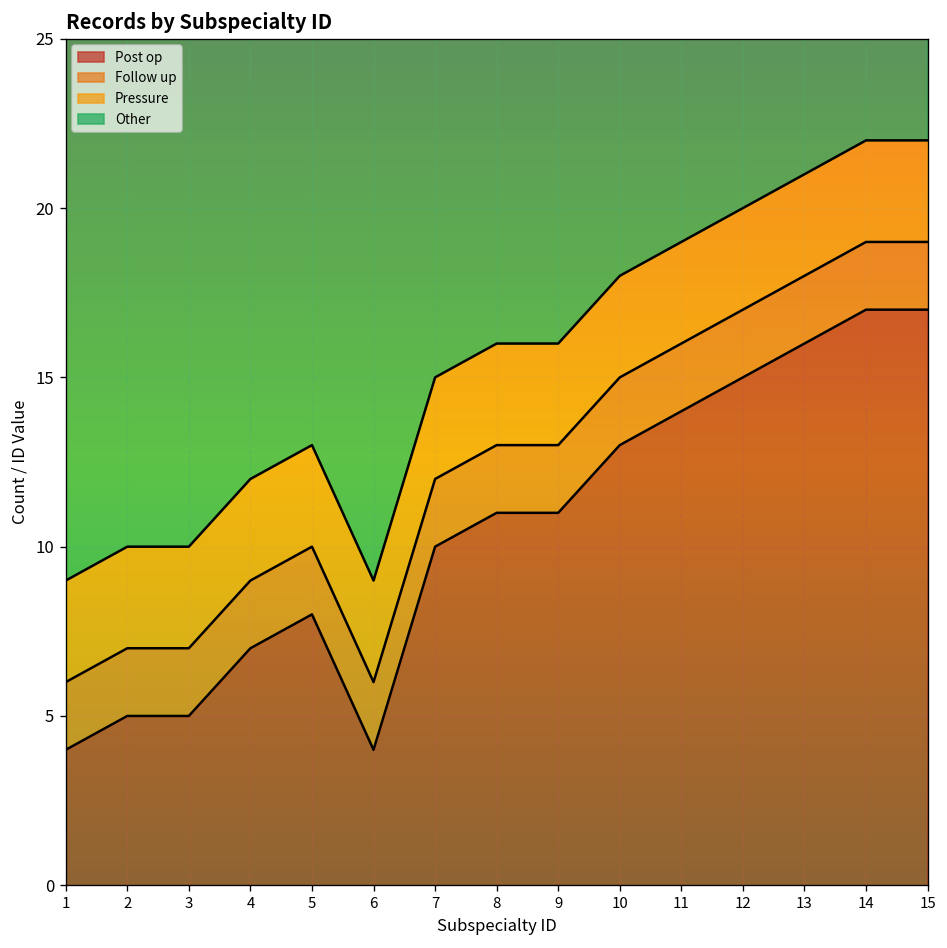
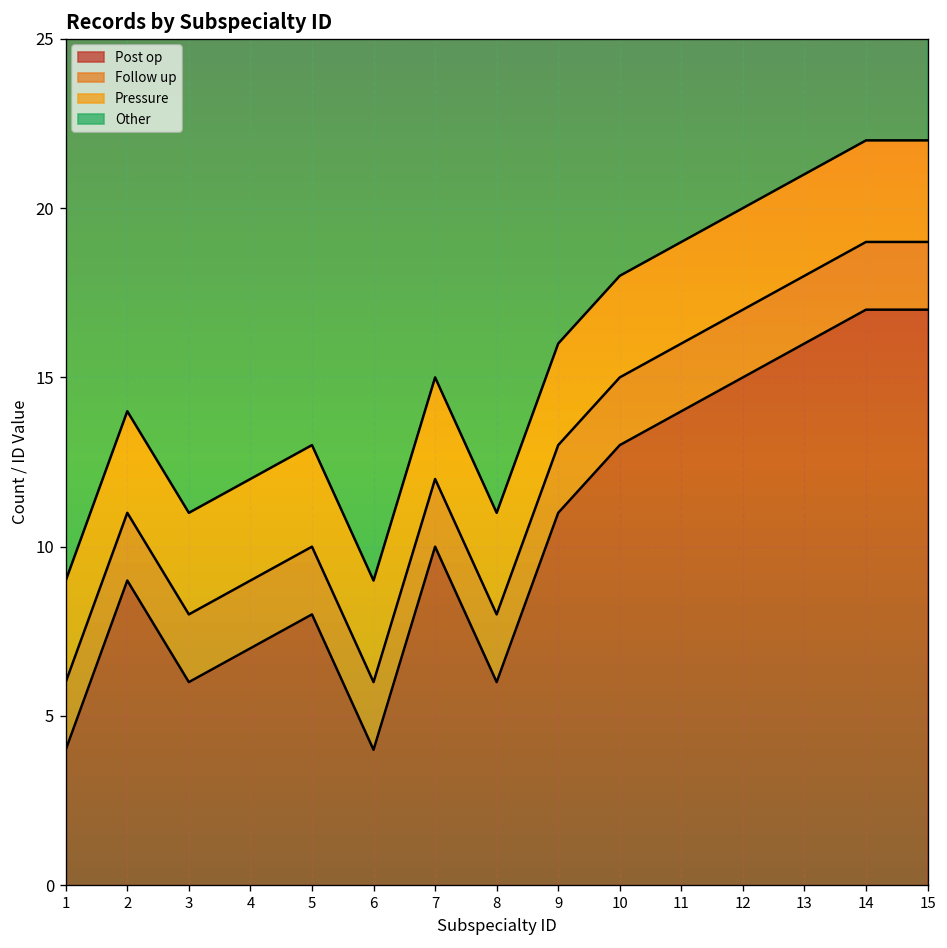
  {
    "Post op": {
      "1": 4,
-     "2": 5,
-     "3": 5,
+     "2": 9,
+     "3": 6,
      "4": 7,
      "5": 8,
      "6": 4,
      "7": 10,
-     "8": 11,
+     "8": 6,
      "9": 11,
      "10": 13,
      "11": 14,
      "12": 15,
      "13": 16,
      "14": 17,
      "15": 17
    }
  }
